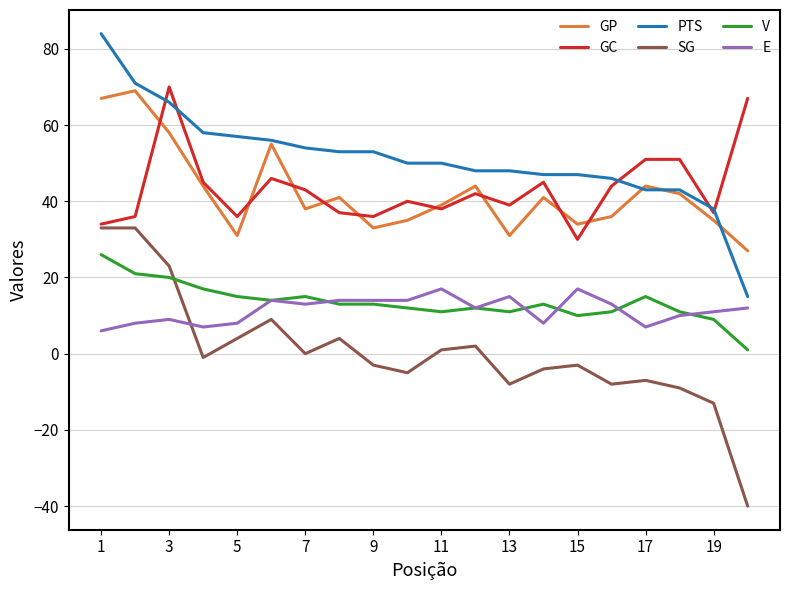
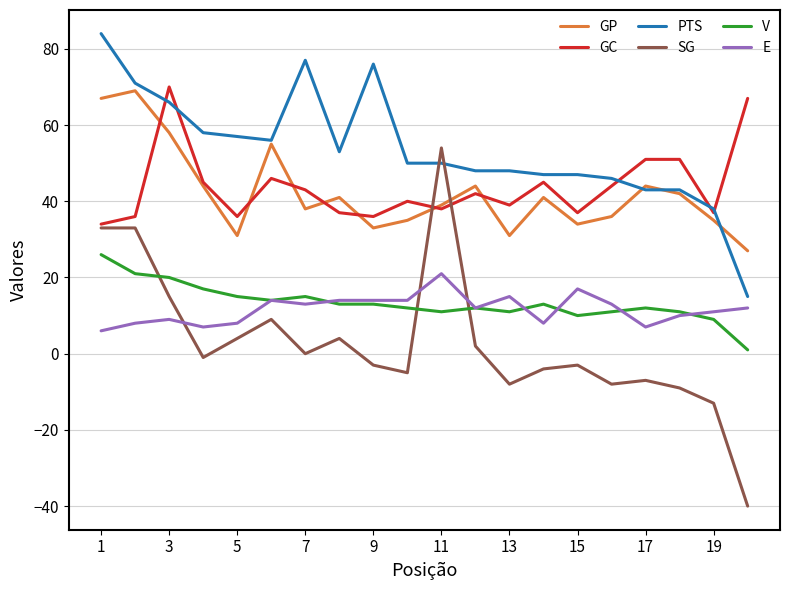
  {
    "GP": {
      "1": 67,
      "3": 58,
      "5": 31,
      "7": 38,
      "9": 33,
      "11": 39,
      "13": 31,
      "15": 34,
      "17": 44,
      "19": 35
    },
    "GC": {
      "1": 34,
      "3": 70,
      "5": 36,
      "7": 43,
      "9": 36,
      "11": 38,
      "13": 39,
-     "15": 30,
+     "15": 37,
      "17": 51,
      "19": 37
    },
    "PTS": {
      "1": 84,
      "3": 66,
      "5": 57,
-     "7": 54,
-     "9": 53,
+     "7": 77,
+     "9": 76,
      "11": 50,
      "13": 48,
      "15": 47,
      "17": 43,
      "19": 38
    },
    "SG": {
      "1": 33,
-     "3": 23,
+     "3": 15,
      "5": 4,
      "7": 0,
      "9": -3,
-     "11": 1,
+     "11": 54,
      "13": -8,
      "15": -3,
      "17": -7,
      "19": -13
    },
    "V": {
      "1": 26,
      "3": 20,
      "5": 15,
      "7": 15,
      "9": 13,
      "11": 11,
      "13": 11,
      "15": 10,
-     "17": 15,
+     "17": 12,
      "19": 9
    },
    "E": {
      "1": 6,
      "3": 9,
      "5": 8,
      "7": 13,
      "9": 14,
-     "11": 17,
+     "11": 21,
      "13": 15,
      "15": 17,
      "17": 7,
      "19": 11
    }
  }
